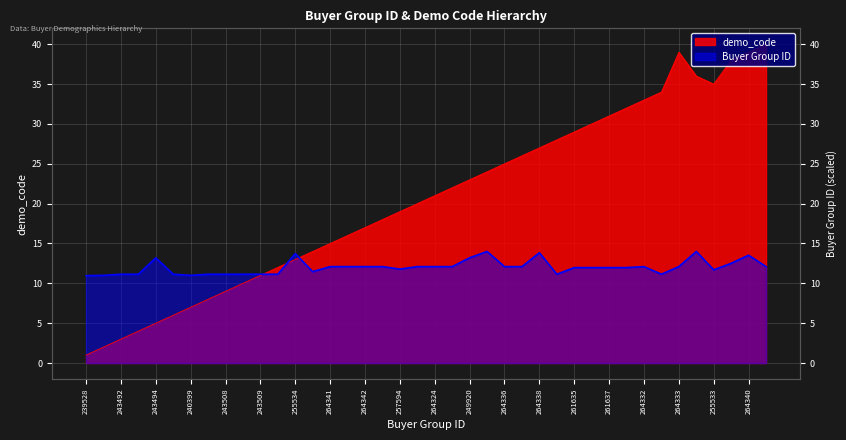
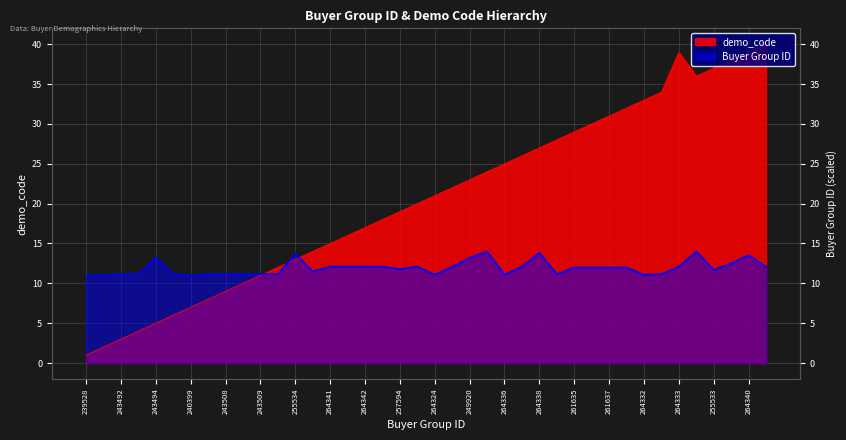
  {
    "demo_code": {
      "239528": 1,
      "243492": 3,
      "243494": 5,
      "240399": 7,
      "243508": 9,
      "255534": 13,
      "264341": 15,
      "264342": 17,
      "257594": 19,
      "264324": 21,
      "249920": 23,
      "264336": 25,
      "264338": 27,
      "261635": 29,
      "261637": 31,
      "264332": 33,
      "264333": 39,
-     "255533": 35
+     "255533": 37
    },
    "Buyer Group ID": {
      "239528": 11,
      "243492": 11,
      "243494": 13,
      "240399": 11,
      "243508": 11,
      "255534": 14,
      "264341": 12,
      "264342": 12,
      "257594": 12,
-     "264324": 12,
+     "264324": 11,
      "249920": 13,
-     "264336": 12,
+     "264336": 11,
      "264338": 14,
      "261635": 12,
      "261637": 12,
-     "264332": 12,
+     "264332": 11,
      "264333": 12,
      "255533": 12,
      "264340": 14
    }
  }
